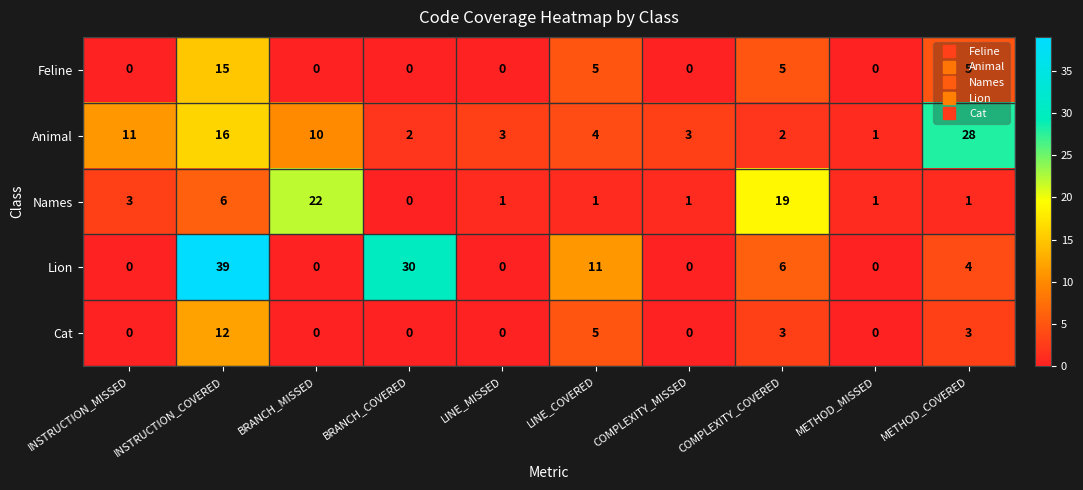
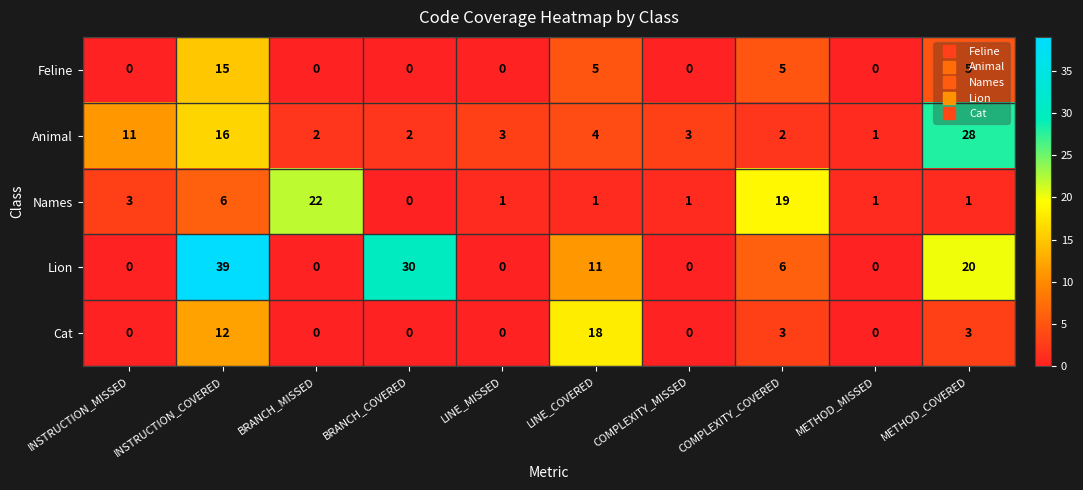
  {
    "Feline": {
      "INSTRUCTION_MISSED": 0,
      "INSTRUCTION_COVERED": 15,
      "BRANCH_MISSED": 0,
      "BRANCH_COVERED": 0,
      "LINE_MISSED": 0,
      "LINE_COVERED": 5,
      "COMPLEXITY_MISSED": 0,
      "COMPLEXITY_COVERED": 5,
      "METHOD_MISSED": 0
    },
    "Animal": {
      "INSTRUCTION_MISSED": 11,
      "INSTRUCTION_COVERED": 16,
-     "BRANCH_MISSED": 10,
+     "BRANCH_MISSED": 2,
      "BRANCH_COVERED": 2,
      "LINE_MISSED": 3,
      "LINE_COVERED": 4,
      "COMPLEXITY_MISSED": 3,
      "COMPLEXITY_COVERED": 2,
      "METHOD_MISSED": 1,
      "METHOD_COVERED": 28
    },
    "Names": {
      "INSTRUCTION_MISSED": 3,
      "INSTRUCTION_COVERED": 6,
      "BRANCH_MISSED": 22,
      "BRANCH_COVERED": 0,
      "LINE_MISSED": 1,
      "LINE_COVERED": 1,
      "COMPLEXITY_MISSED": 1,
      "COMPLEXITY_COVERED": 19,
      "METHOD_MISSED": 1,
      "METHOD_COVERED": 1
    },
    "Lion": {
      "INSTRUCTION_MISSED": 0,
      "INSTRUCTION_COVERED": 39,
      "BRANCH_MISSED": 0,
      "BRANCH_COVERED": 30,
      "LINE_MISSED": 0,
      "LINE_COVERED": 11,
      "COMPLEXITY_MISSED": 0,
      "COMPLEXITY_COVERED": 6,
      "METHOD_MISSED": 0,
-     "METHOD_COVERED": 4
+     "METHOD_COVERED": 20
    },
    "Cat": {
      "INSTRUCTION_MISSED": 0,
      "INSTRUCTION_COVERED": 12,
      "BRANCH_MISSED": 0,
      "BRANCH_COVERED": 0,
      "LINE_MISSED": 0,
-     "LINE_COVERED": 5,
+     "LINE_COVERED": 18,
      "COMPLEXITY_MISSED": 0,
      "COMPLEXITY_COVERED": 3,
      "METHOD_MISSED": 0,
      "METHOD_COVERED": 3
    }
  }
